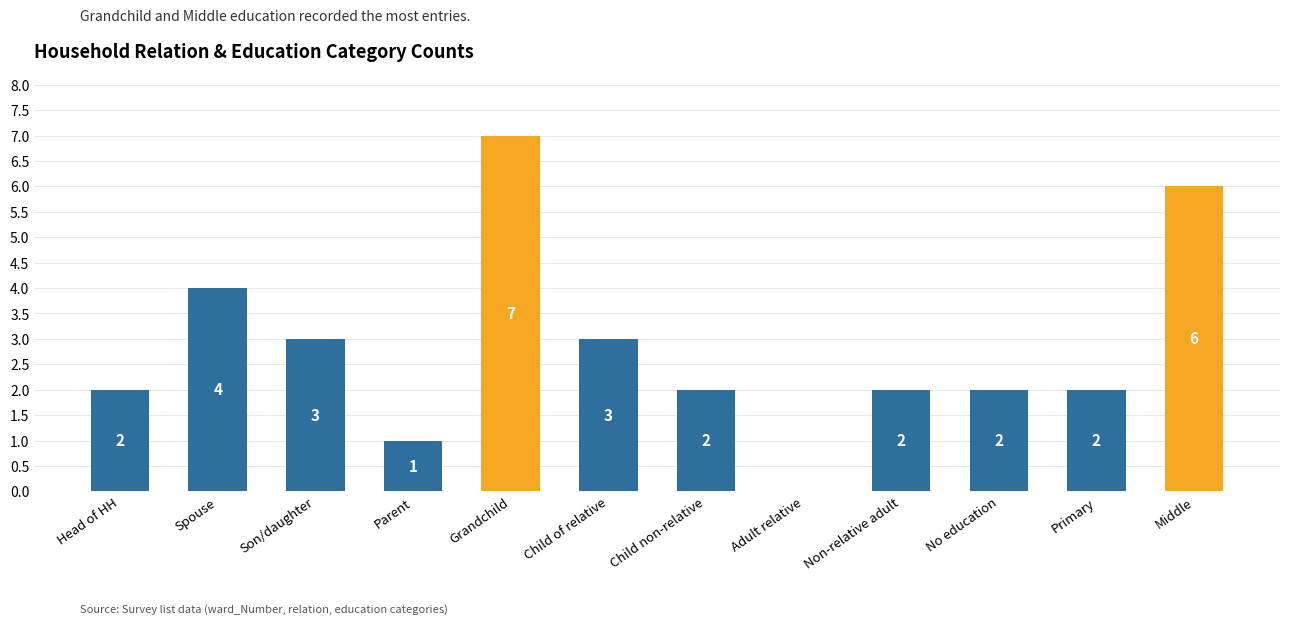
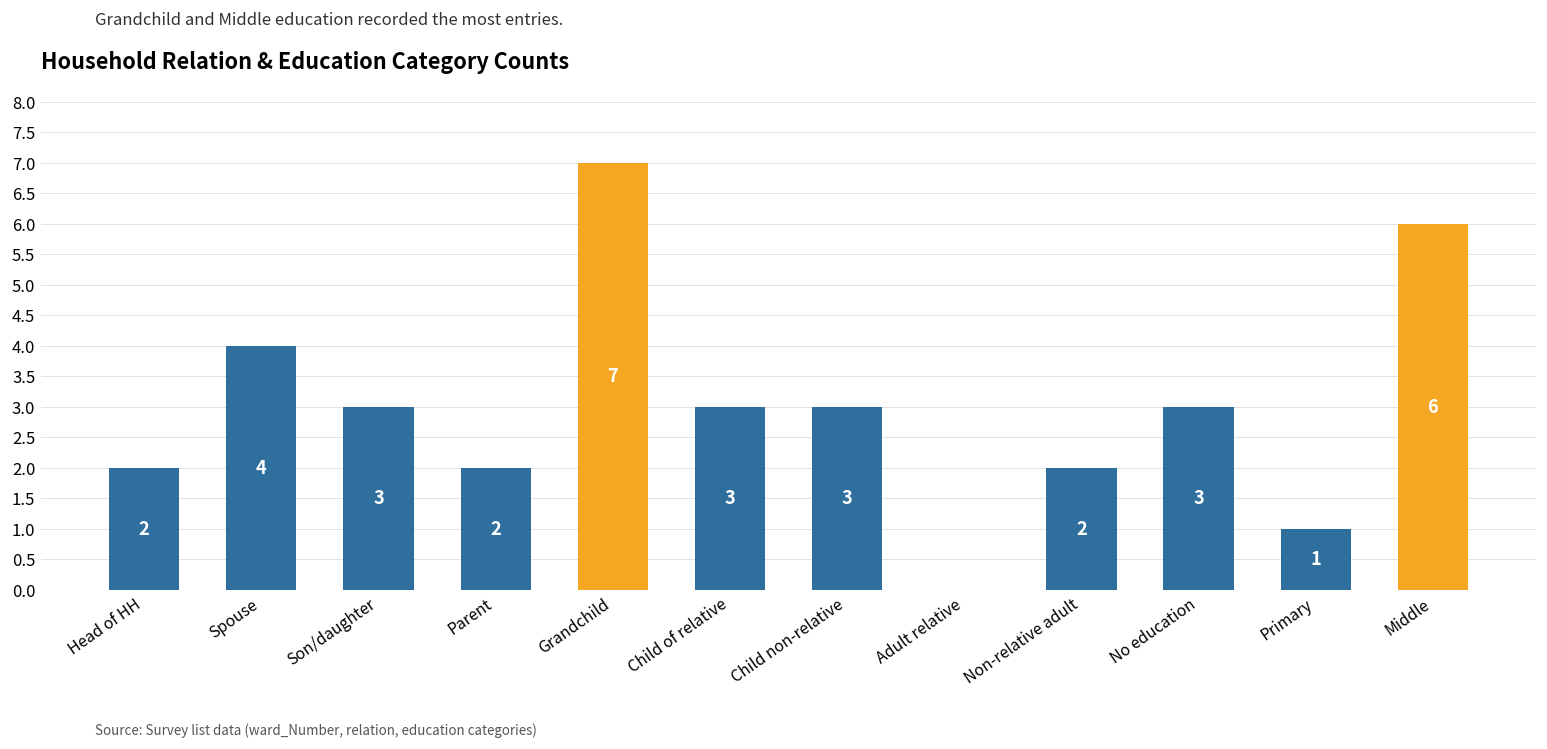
  {
    "Head of HH": 2,
    "Spouse": 4,
    "Son/daughter": 3,
-   "Parent": 1,
+   "Parent": 2,
    "Grandchild": 7,
    "Child of relative": 3,
-   "Child non-relative": 2,
+   "Child non-relative": 3,
    "Non-relative adult": 2,
-   "No education": 2,
-   "Primary": 2,
+   "No education": 3,
+   "Primary": 1,
    "Middle": 6
  }
